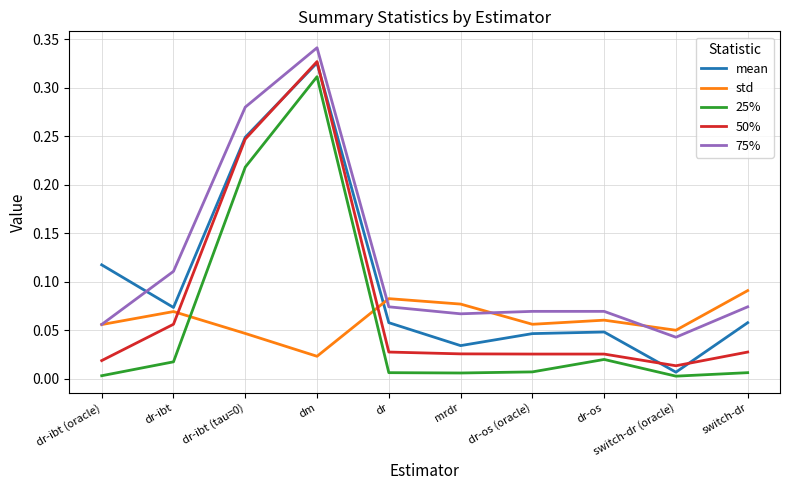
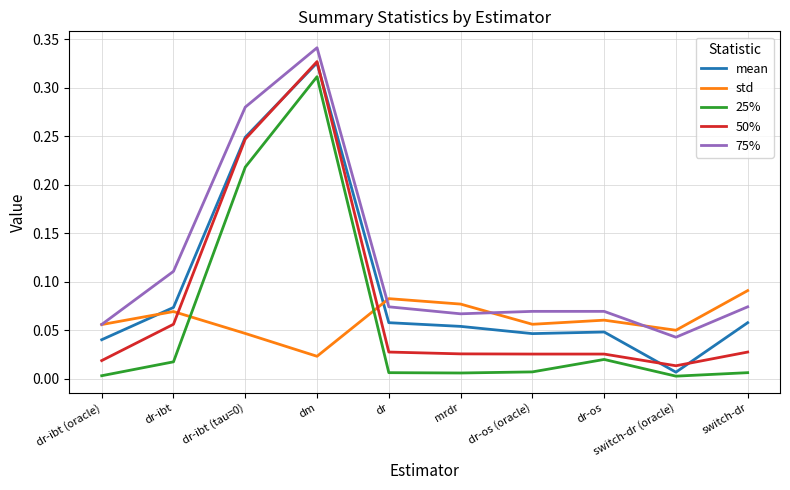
  {
    "mean": {
-     "dr-ibt (oracle)": 0.12,
+     "dr-ibt (oracle)": 0.04,
      "dr-ibt": 0.07,
      "dr": 0.06,
-     "mrdr": 0.03,
+     "mrdr": 0.05,
      "dr-os (oracle)": 0.05,
      "dr-os": 0.05,
      "switch-dr (oracle)": 0.01,
      "switch-dr": 0.06
    },
    "std": {
      "dr-ibt": 0.07,
      "dr-ibt (tau=0)": 0.05,
      "dm": 0.02,
      "dr": 0.08,
      "mrdr": 0.08,
      "dr-os (oracle)": 0.06,
      "dr-os": 0.06,
      "switch-dr (oracle)": 0.05,
      "switch-dr": 0.09
    },
    "25%": {
      "dr-ibt (oracle)": 0.00,
      "dr-ibt": 0.02,
      "dr-ibt (tau=0)": 0.22,
      "dm": 0.31,
      "dr": 0.01,
      "mrdr": 0.01,
      "dr-os (oracle)": 0.01,
      "dr-os": 0.02,
      "switch-dr (oracle)": 0.00,
      "switch-dr": 0.01
    },
    "50%": {
      "dr-ibt (oracle)": 0.02,
      "dr-ibt": 0.06,
      "dr": 0.03,
      "mrdr": 0.03,
      "dr-os (oracle)": 0.03,
      "dr-os": 0.03,
      "switch-dr (oracle)": 0.01,
      "switch-dr": 0.03
    },
    "75%": {
      "dr-ibt": 0.11,
      "dr-ibt (tau=0)": 0.28,
      "dm": 0.34,
      "dr": 0.07,
      "mrdr": 0.07,
      "dr-os (oracle)": 0.07,
      "dr-os": 0.07,
      "switch-dr (oracle)": 0.04,
      "switch-dr": 0.07
    }
  }
